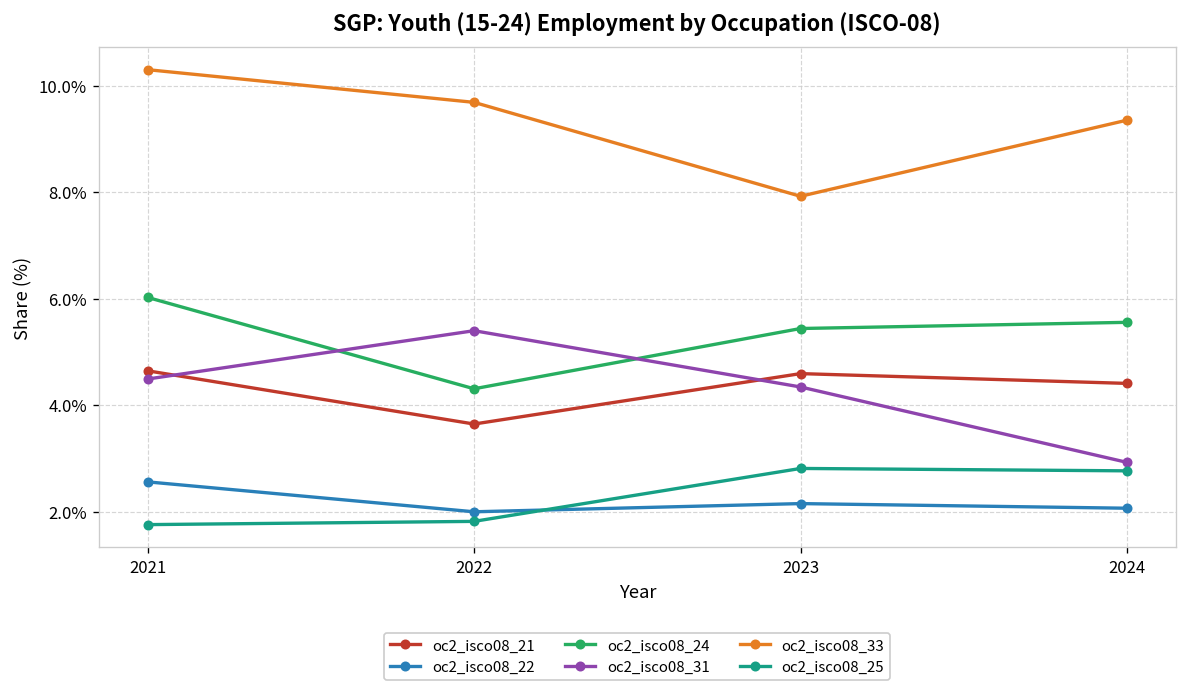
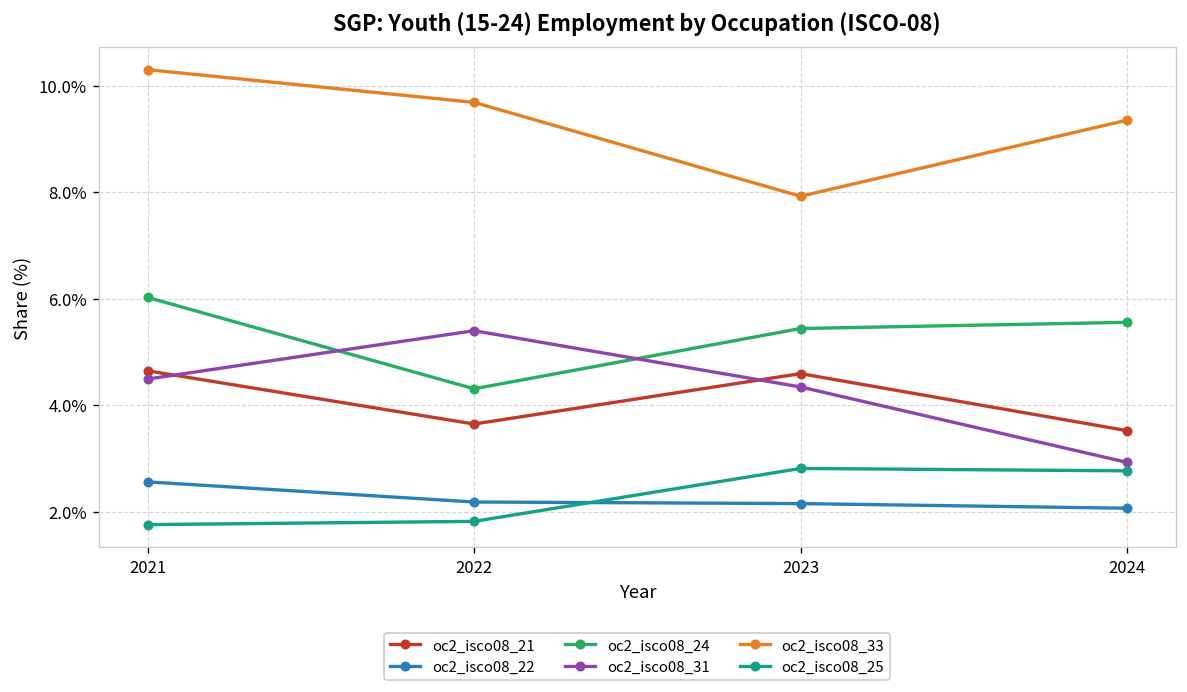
  {
    "oc2_isco08_21": {
      "2021": "4.6%",
      "2022": "3.6%",
      "2023": "4.6%",
-     "2024": "4.4%"
+     "2024": "3.5%"
    },
    "oc2_isco08_22": {
      "2021": "2.6%",
-     "2022": "2.0%",
+     "2022": "2.2%",
      "2023": "2.1%",
      "2024": "2.1%"
    },
    "oc2_isco08_31": {
      "2021": "4.5%",
      "2022": "5.4%",
      "2023": "4.3%",
      "2024": "2.9%"
    },
    "oc2_isco08_33": {
      "2021": "10.3%",
      "2022": "9.7%",
      "2023": "7.9%",
      "2024": "9.4%"
    }
  }
